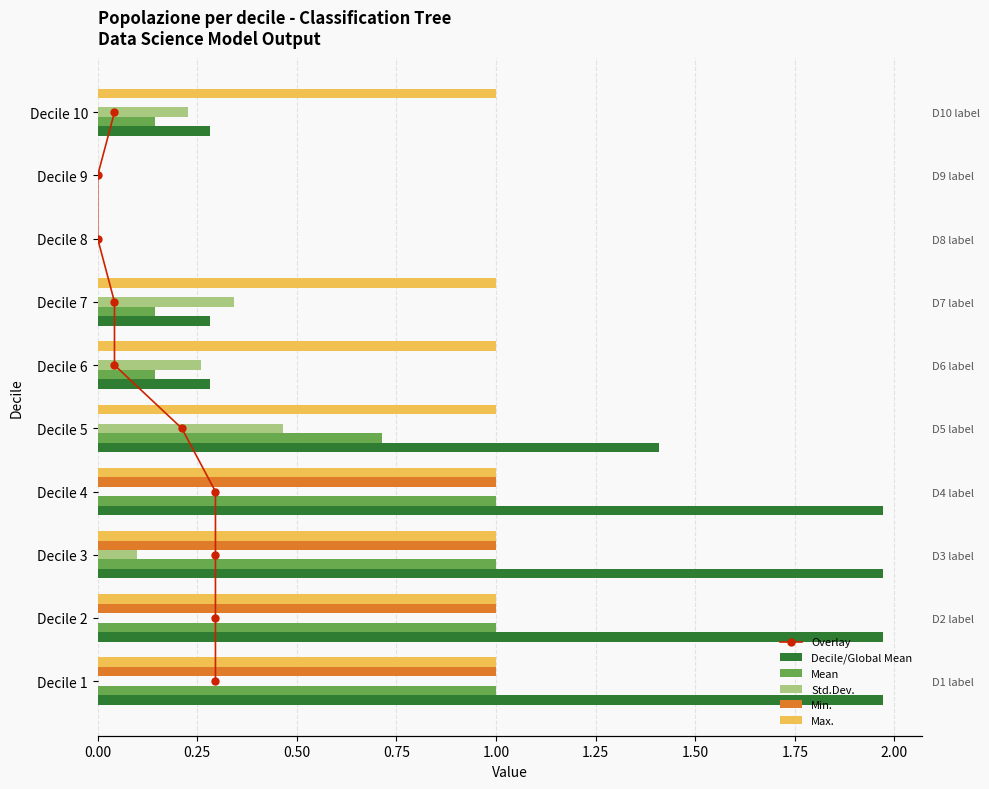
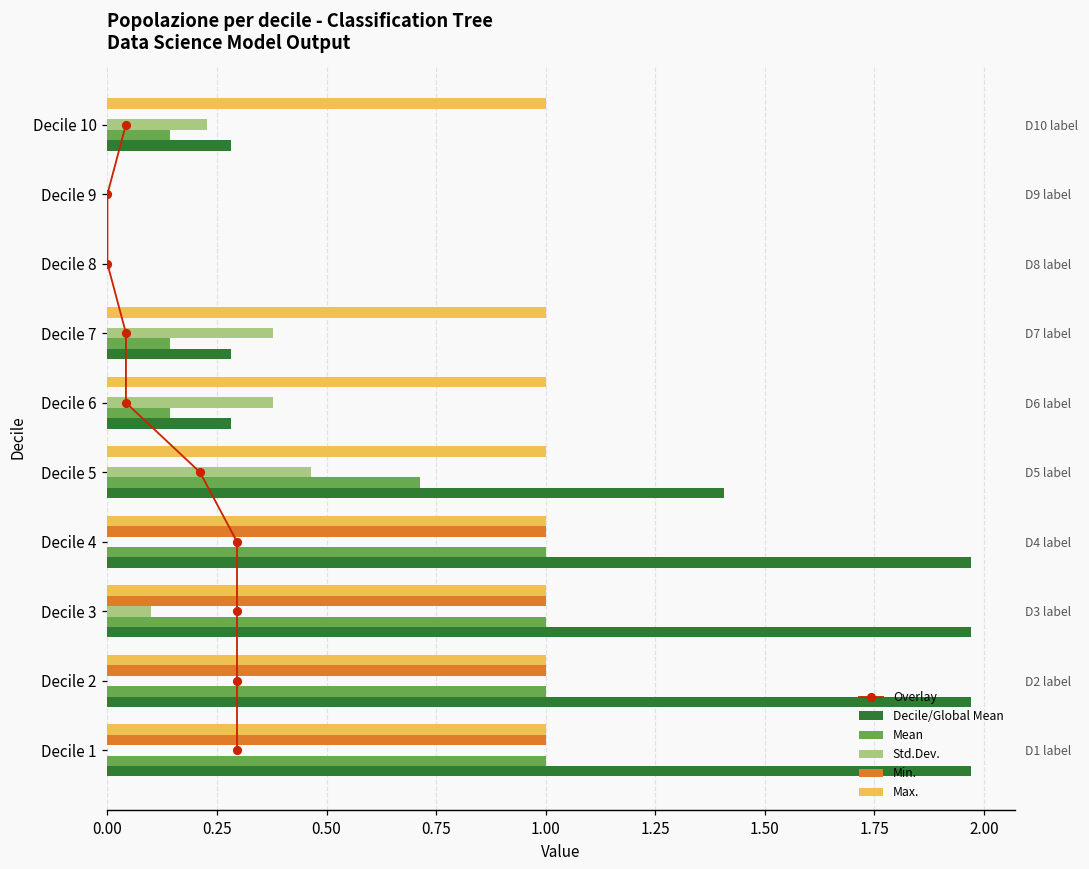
  {
    "Std.Dev.": {
      "Decile 10": 0.23,
      "Decile 9": 0.00,
      "Decile 8": 0.00,
-     "Decile 7": 0.34,
-     "Decile 6": 0.26,
+     "Decile 7": 0.38,
+     "Decile 6": 0.38,
      "Decile 5": 0.46,
      "Decile 4": 0.00,
      "Decile 3": 0.10,
      "Decile 2": 0.00,
      "Decile 1": 0.00
    }
  }
